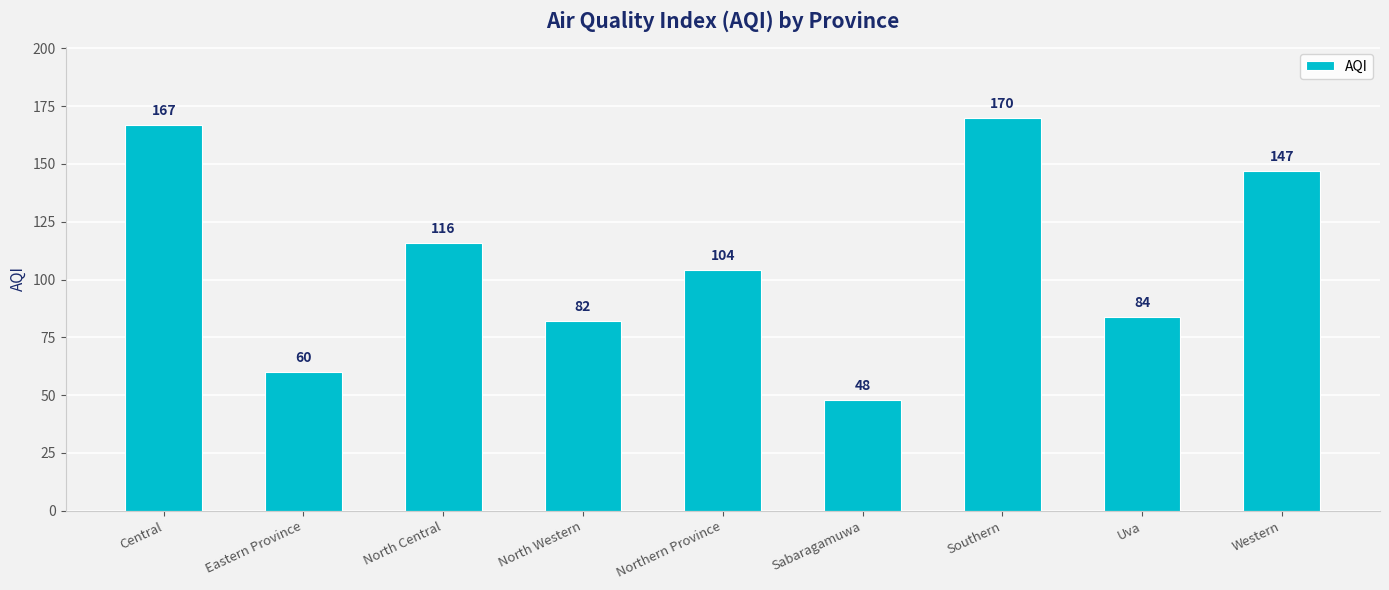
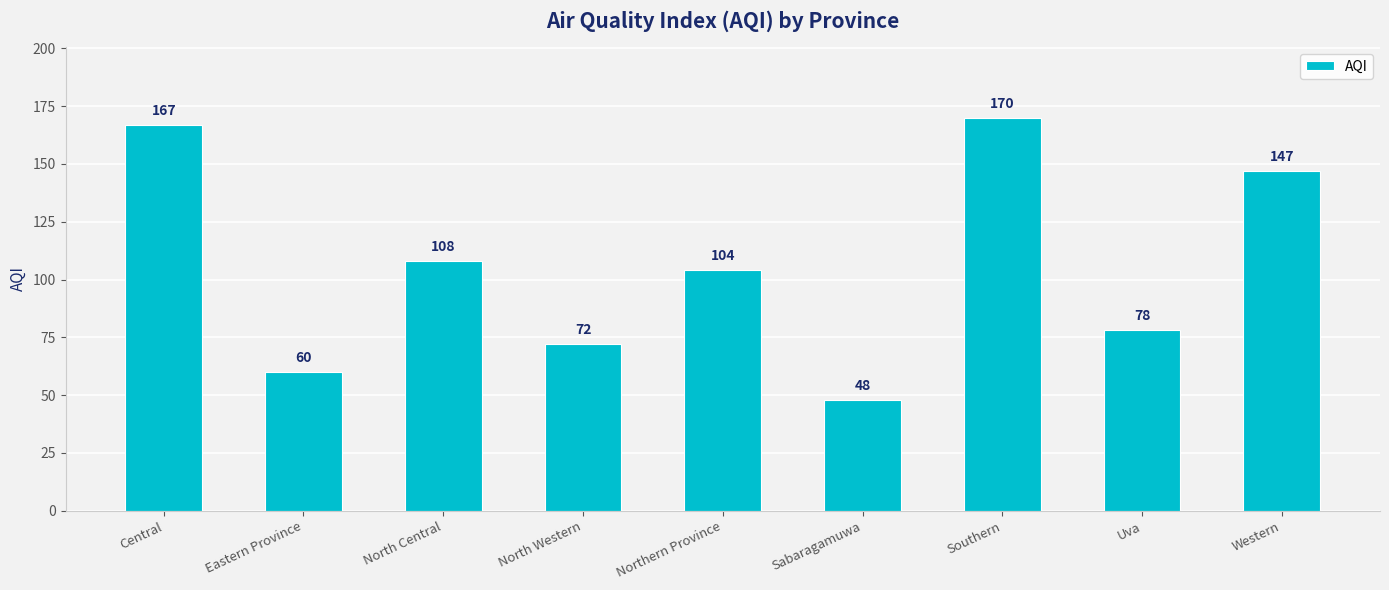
  {
    "Central": 167,
    "Eastern Province": 60,
-   "North Central": 116,
-   "North Western": 82,
+   "North Central": 108,
+   "North Western": 72,
    "Northern Province": 104,
    "Sabaragamuwa": 48,
    "Southern": 170,
-   "Uva": 84,
+   "Uva": 78,
    "Western": 147
  }
